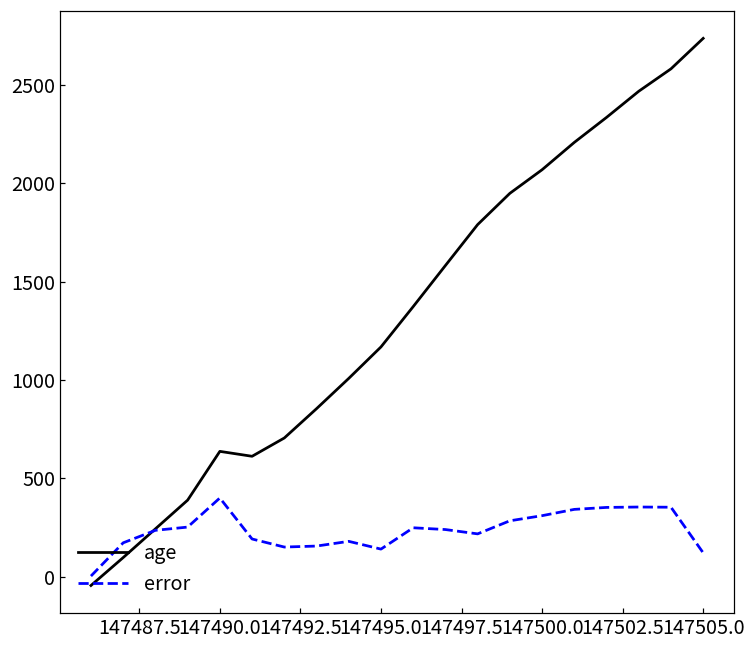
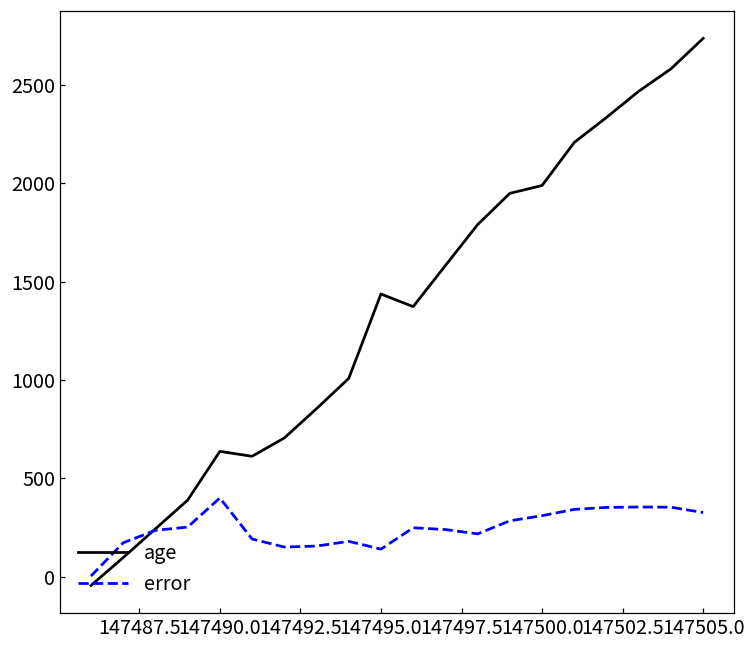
  {
    "age": {
      "147490.0": 640,
-     "147495.0": 1170,
-     "147500.0": 2070,
+     "147495.0": 1440,
+     "147500.0": 1990,
      "147505.0": 2740
    },
    "error": {
      "147490.0": 400,
      "147495.0": 140,
      "147500.0": 310,
-     "147505.0": 120
+     "147505.0": 330
    }
  }
